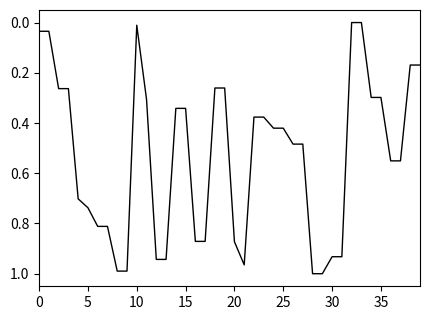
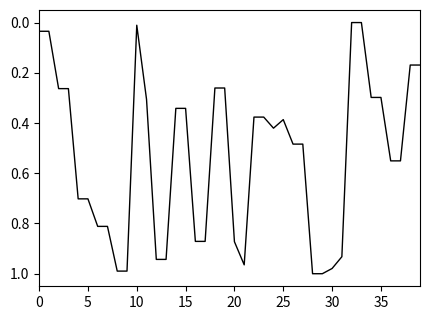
  {
    "0": 0.03,
-   "5": 0.74,
+   "5": 0.70,
    "10": 0.01,
    "15": 0.34,
    "20": 0.87,
-   "25": 0.42,
-   "30": 0.93,
+   "25": 0.39,
+   "30": 0.98,
    "35": 0.30
  }
